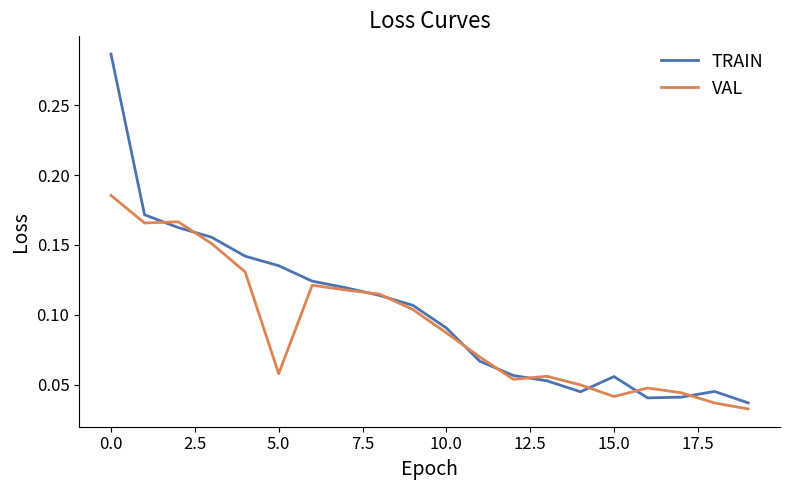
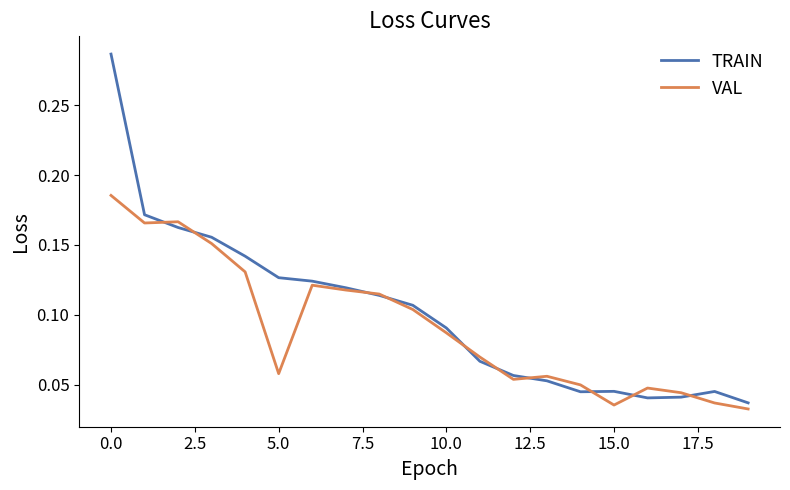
  {
    "TRAIN": {
      "0.0": 0.287,
-     "5.0": 0.135,
+     "5.0": 0.127,
      "10.0": 0.091,
-     "15.0": 0.056
+     "15.0": 0.045
    },
    "VAL": {
      "0.0": 0.185,
      "5.0": 0.058,
      "10.0": 0.087,
-     "15.0": 0.041
+     "15.0": 0.035
    }
  }
